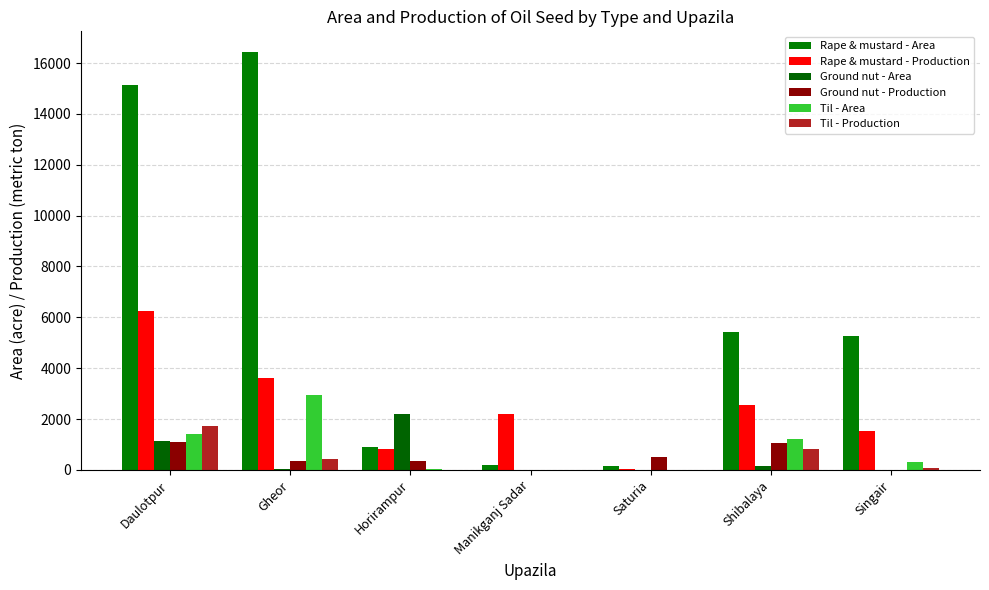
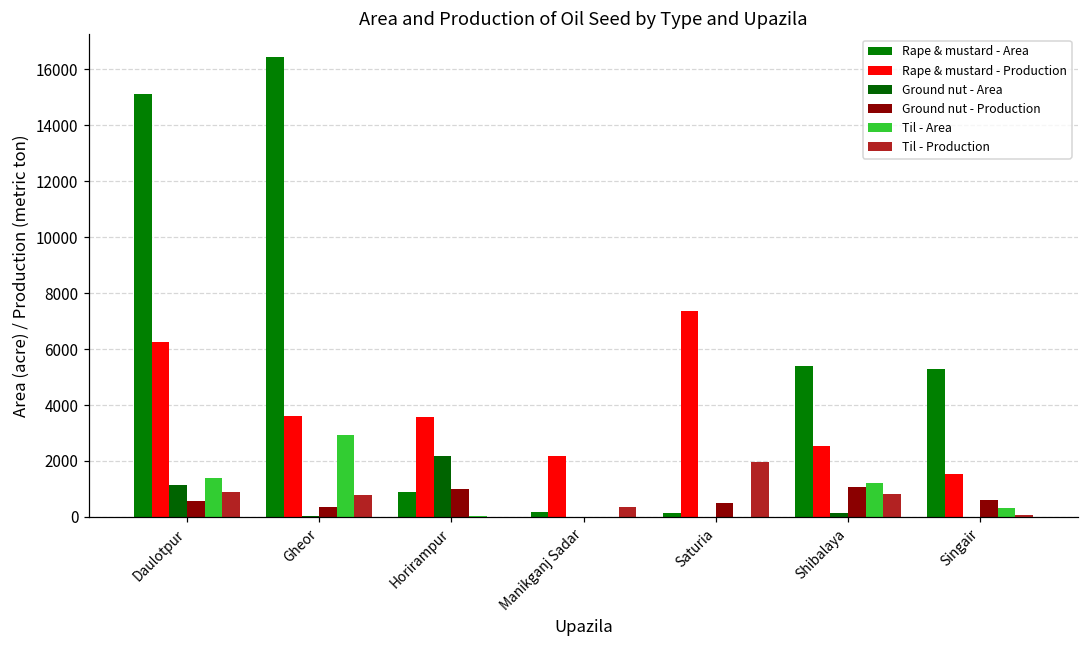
  {
    "Rape & mustard - Production": {
      "Daulotpur": 6200,
      "Gheor": 3600,
-     "Horirampur": 800,
+     "Horirampur": 3600,
      "Manikganj Sadar": 2200,
-     "Saturia": 100,
+     "Saturia": 7400,
      "Shibalaya": 2500,
      "Singair": 1500
    },
    "Ground nut - Production": {
-     "Daulotpur": 1100,
+     "Daulotpur": 600,
      "Gheor": 400,
-     "Horirampur": 400,
+     "Horirampur": 1000,
      "Manikganj Sadar": 0,
      "Saturia": 500,
      "Shibalaya": 1100,
-     "Singair": 0
+     "Singair": 600
    },
    "Til - Area": {
      "Daulotpur": 1400,
      "Gheor": 2900,
      "Manikganj Sadar": 0,
      "Saturia": 0,
      "Shibalaya": 1200,
      "Singair": 300
    },
    "Til - Production": {
-     "Daulotpur": 1700,
-     "Gheor": 400,
-     "Manikganj Sadar": 0,
-     "Saturia": 0,
+     "Daulotpur": 900,
+     "Gheor": 800,
+     "Manikganj Sadar": 400,
+     "Saturia": 2000,
      "Shibalaya": 800
    }
  }
